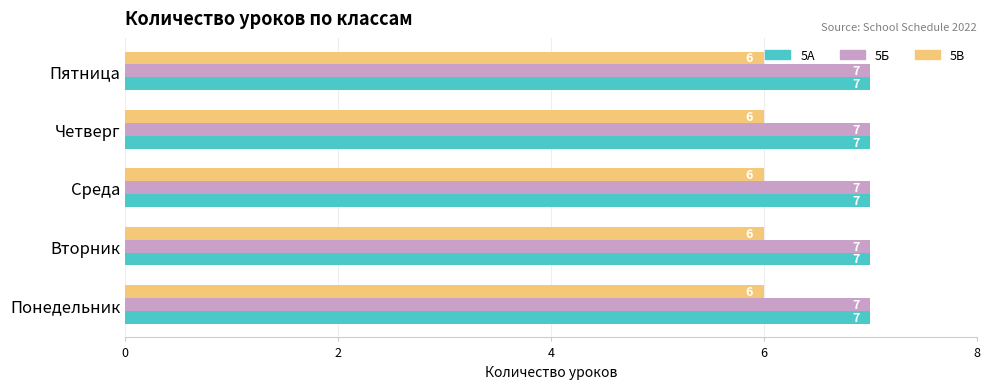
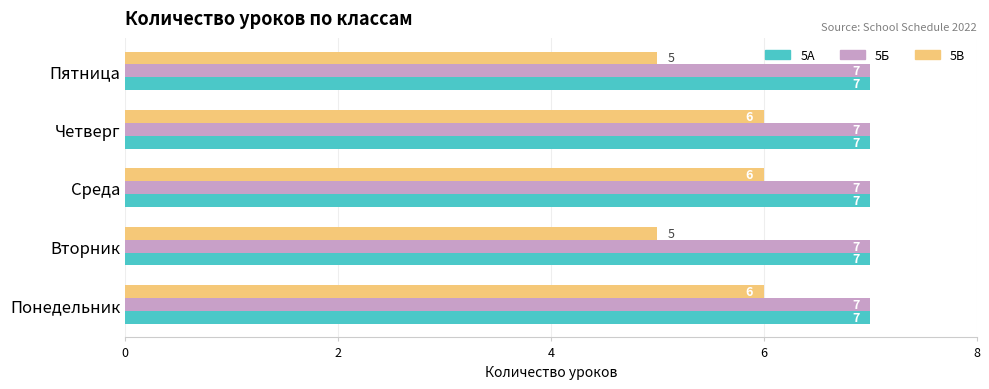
  {
    "5А": {
      "Пятница": 7,
      "Четверг": 7,
      "Среда": 7,
      "Вторник": 7,
      "Понедельник": 7
    },
    "5Б": {
      "Пятница": 7,
      "Четверг": 7,
      "Среда": 7,
      "Вторник": 7,
      "Понедельник": 7
    },
    "5В": {
-     "Пятница": 6,
+     "Пятница": 5,
      "Четверг": 6,
      "Среда": 6,
-     "Вторник": 6,
+     "Вторник": 5,
      "Понедельник": 6
    }
  }
